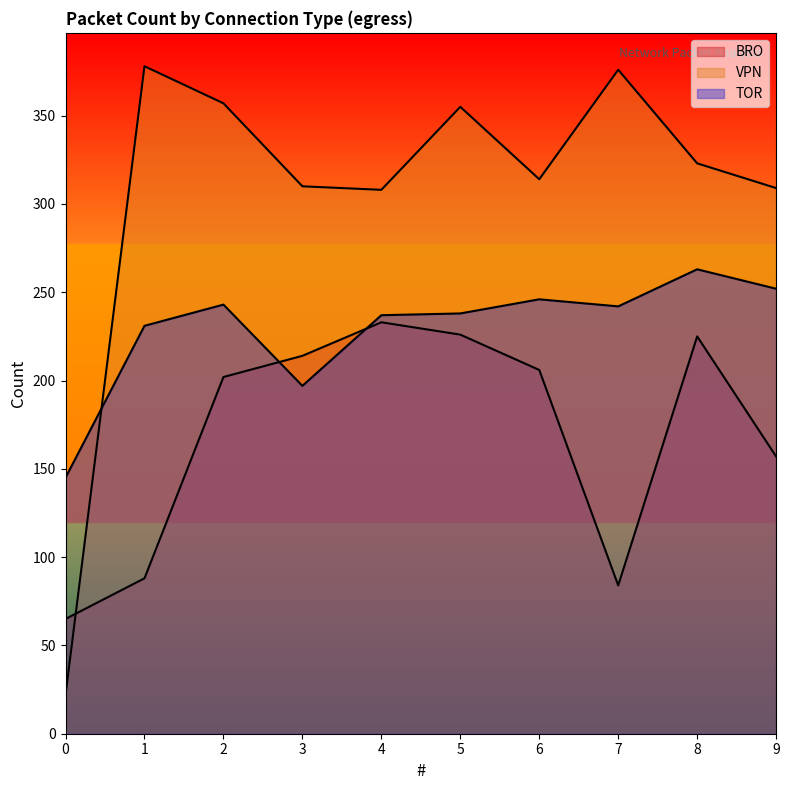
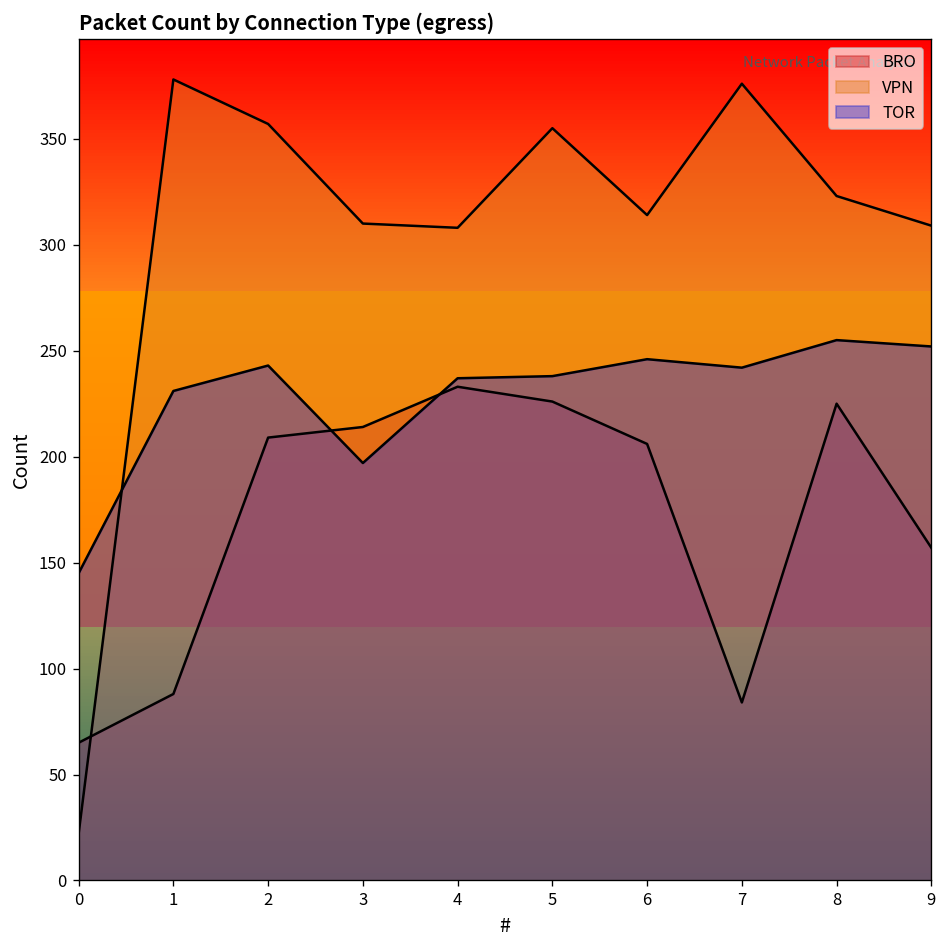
  {
    "BRO": {
      "0": 65,
      "1": 88,
-     "2": 202,
+     "2": 209,
      "3": 214,
      "4": 233,
      "5": 226,
      "6": 206,
      "7": 84,
      "8": 225,
      "9": 157
    },
    "VPN": {
      "0": 22,
      "1": 378,
      "2": 357,
      "3": 310,
      "4": 308,
      "5": 355,
      "6": 314,
      "7": 376,
      "8": 323,
      "9": 309
    },
    "TOR": {
      "0": 145,
      "1": 231,
      "2": 243,
      "3": 197,
      "4": 237,
      "5": 238,
      "6": 246,
      "7": 242,
-     "8": 263,
+     "8": 255,
      "9": 252
    }
  }
